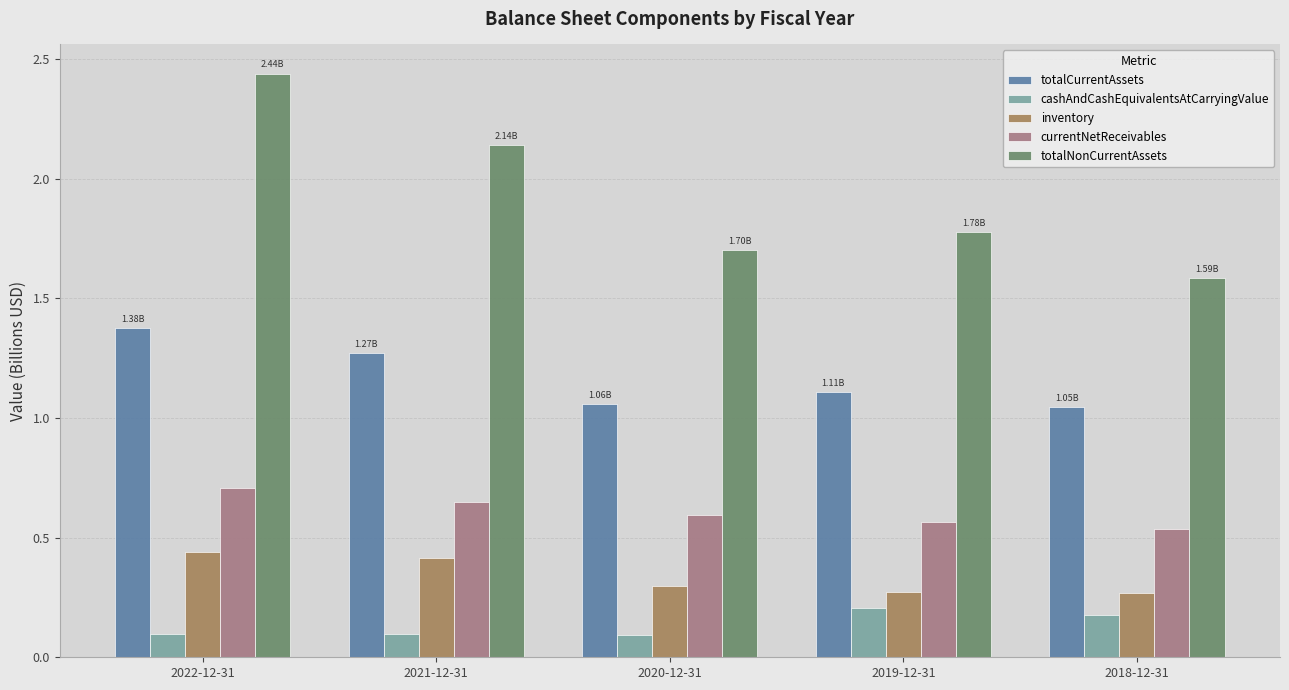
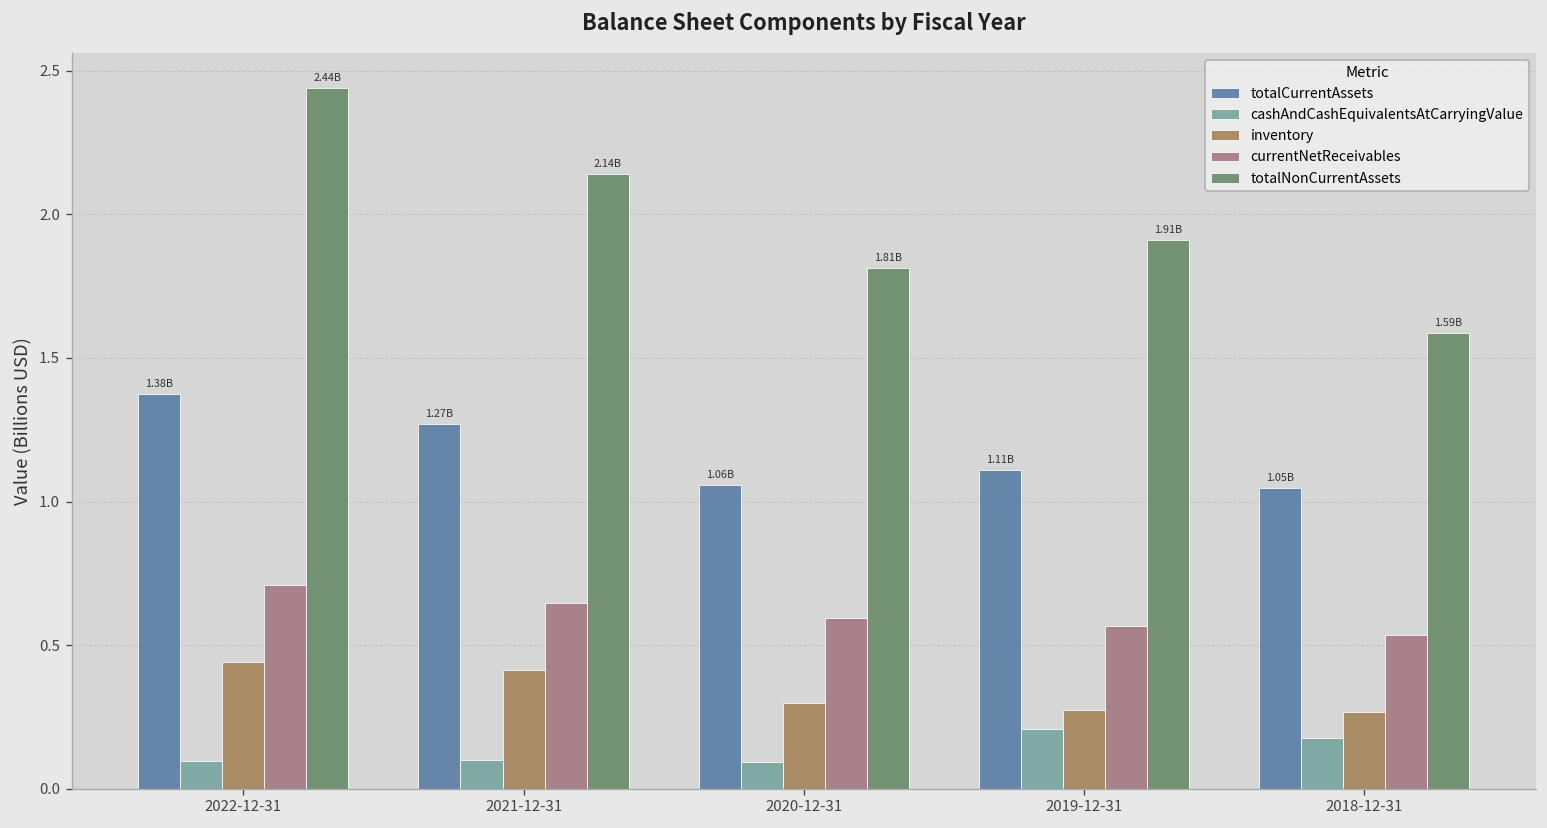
  {
    "totalNonCurrentAssets": {
      "2022-12-31": "2.44B",
      "2021-12-31": "2.14B",
-     "2020-12-31": "1.70B",
-     "2019-12-31": "1.78B",
+     "2020-12-31": "1.81B",
+     "2019-12-31": "1.91B",
      "2018-12-31": "1.59B"
    }
  }
